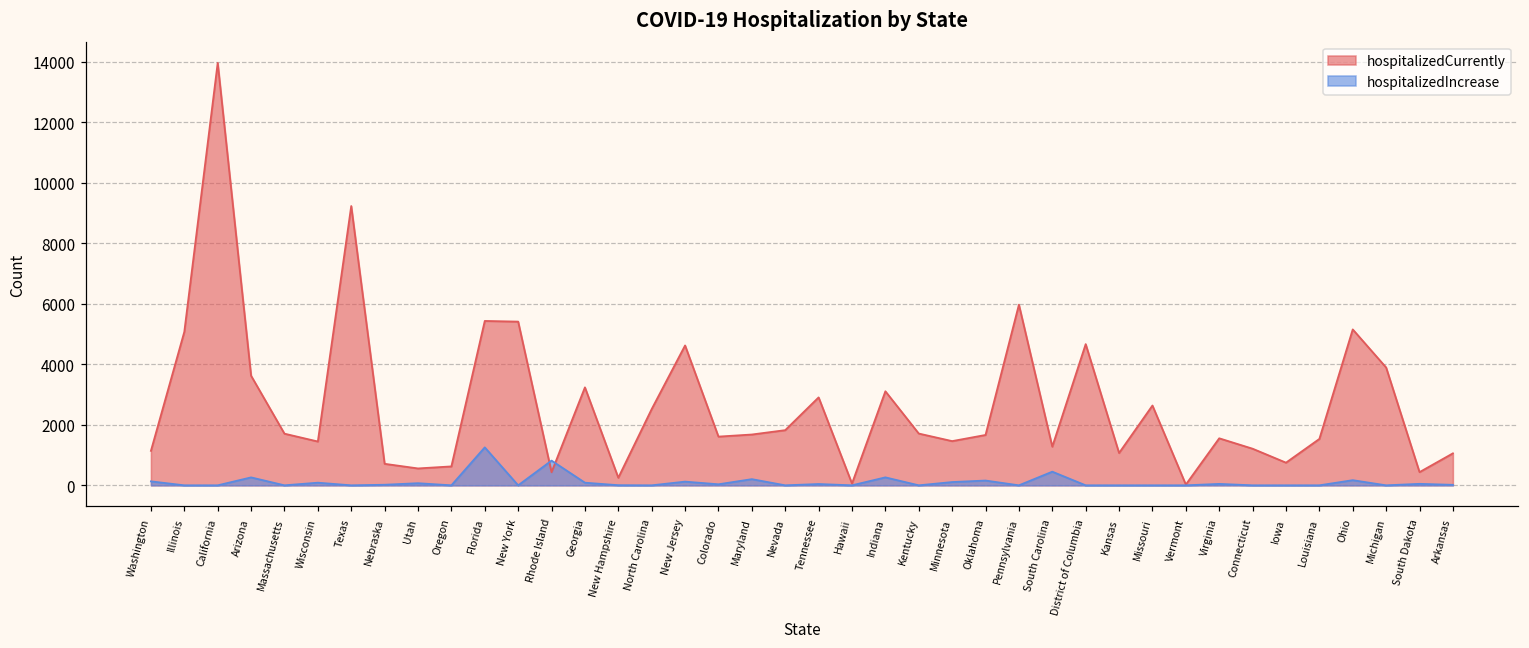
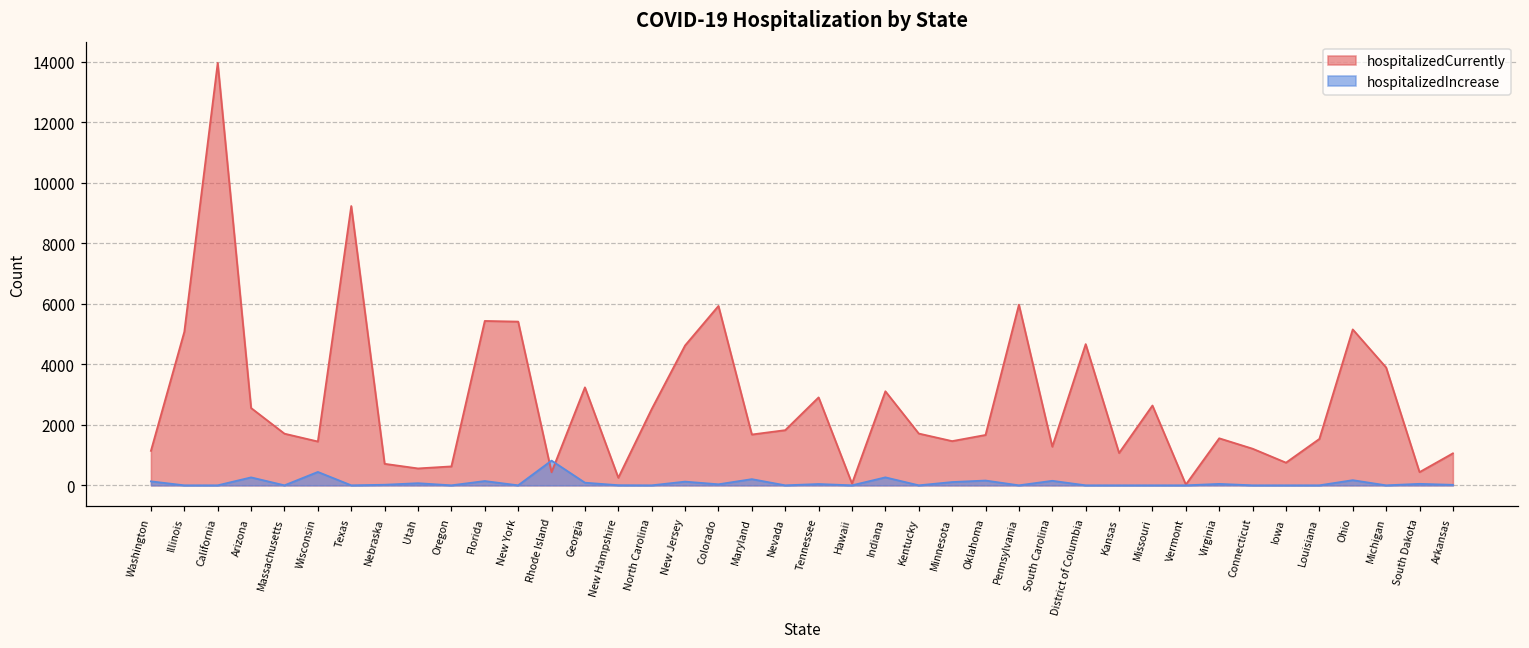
  {
    "hospitalizedCurrently": {
      "Washington": 1100,
      "Illinois": 5100,
      "California": 14000,
-     "Arizona": 3600,
+     "Arizona": 2600,
      "Massachusetts": 1700,
      "Wisconsin": 1400,
      "Texas": 9200,
      "Nebraska": 700,
      "Utah": 600,
      "Oregon": 600,
      "Florida": 5400,
      "New York": 5400,
      "Rhode Island": 400,
      "Georgia": 3200,
      "New Hampshire": 300,
      "North Carolina": 2500,
      "New Jersey": 4600,
-     "Colorado": 1600,
+     "Colorado": 5900,
      "Maryland": 1700,
      "Nevada": 1800,
      "Tennessee": 2900,
      "Indiana": 3100,
      "Kentucky": 1700,
      "Minnesota": 1500,
      "Oklahoma": 1700,
      "Pennsylvania": 6000,
      "South Carolina": 1300,
      "District of Columbia": 4700,
      "Kansas": 1100,
      "Missouri": 2600,
      "Virginia": 1600,
      "Connecticut": 1200,
      "Iowa": 700,
      "Louisiana": 1500,
      "Ohio": 5200,
      "Michigan": 3900,
      "South Dakota": 400,
      "Arkansas": 1100
    },
    "hospitalizedIncrease": {
      "Washington": 100,
      "Illinois": 0,
      "California": 0,
      "Arizona": 300,
      "Massachusetts": 0,
-     "Wisconsin": 100,
+     "Wisconsin": 400,
      "Texas": 0,
      "Nebraska": 0,
      "Utah": 100,
      "Oregon": 0,
-     "Florida": 1300,
+     "Florida": 100,
      "New York": 0,
      "Rhode Island": 800,
      "Georgia": 100,
      "New Hampshire": 0,
      "North Carolina": 0,
      "New Jersey": 100,
      "Colorado": 0,
      "Maryland": 200,
      "Nevada": 0,
      "Tennessee": 0,
      "Indiana": 300,
      "Kentucky": 0,
      "Minnesota": 100,
      "Oklahoma": 200,
      "Pennsylvania": 0,
-     "South Carolina": 500,
+     "South Carolina": 100,
      "District of Columbia": 0,
      "Kansas": 0,
      "Missouri": 0,
      "Virginia": 0,
      "Connecticut": 0,
      "Iowa": 0,
      "Louisiana": 0,
      "Ohio": 200,
      "Michigan": 0,
      "South Dakota": 0,
      "Arkansas": 0
    }
  }
